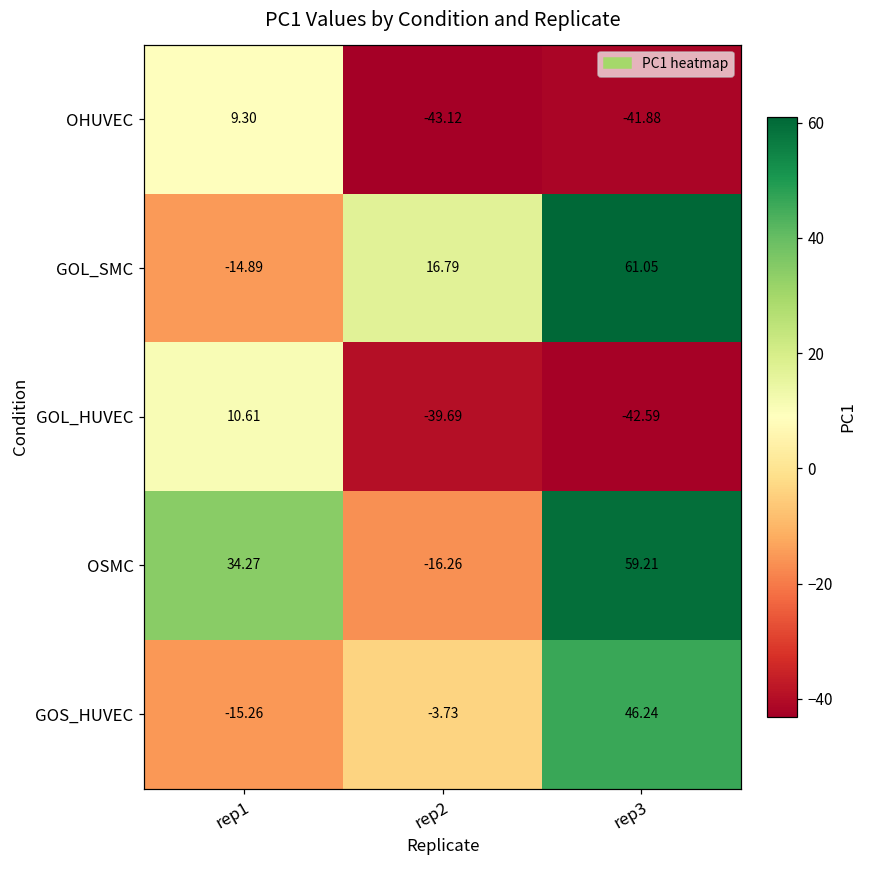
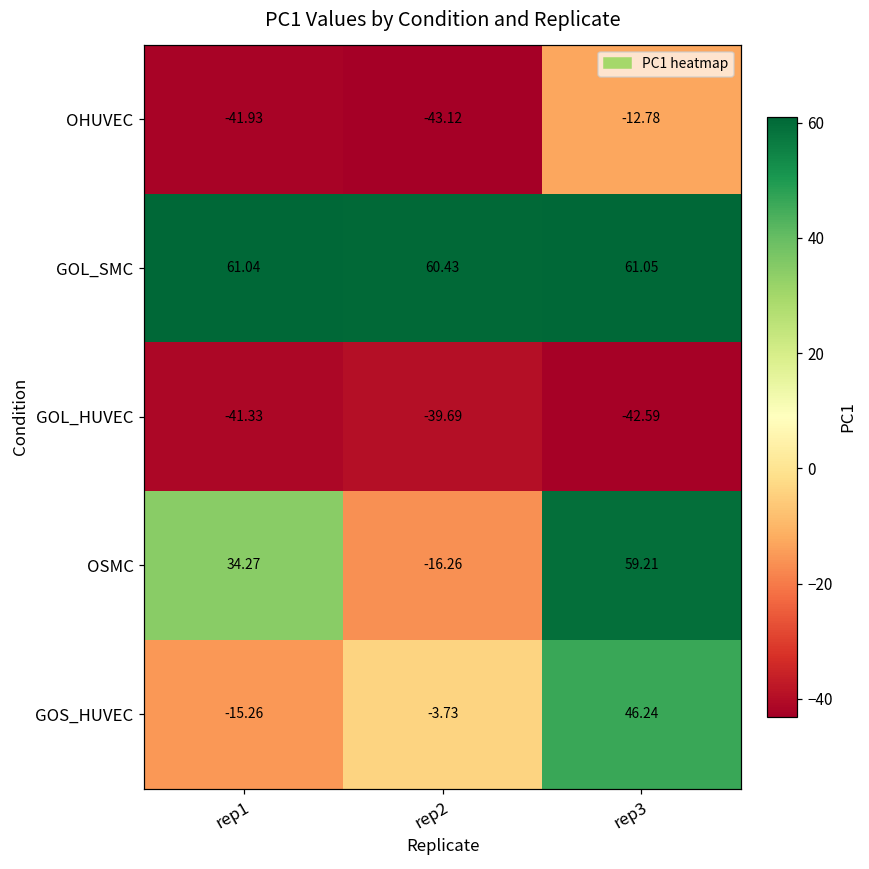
  {
    "OHUVEC": {
-     "rep1": 9.30,
+     "rep1": -41.93,
      "rep2": -43.12,
-     "rep3": -41.88
+     "rep3": -12.78
    },
    "GOL_SMC": {
-     "rep1": -14.89,
-     "rep2": 16.79,
+     "rep1": 61.04,
+     "rep2": 60.43,
      "rep3": 61.05
    },
    "GOL_HUVEC": {
-     "rep1": 10.61,
+     "rep1": -41.33,
      "rep2": -39.69,
      "rep3": -42.59
    },
    "OSMC": {
      "rep1": 34.27,
      "rep2": -16.26,
      "rep3": 59.21
    },
    "GOS_HUVEC": {
      "rep1": -15.26,
      "rep2": -3.73,
      "rep3": 46.24
    }
  }
